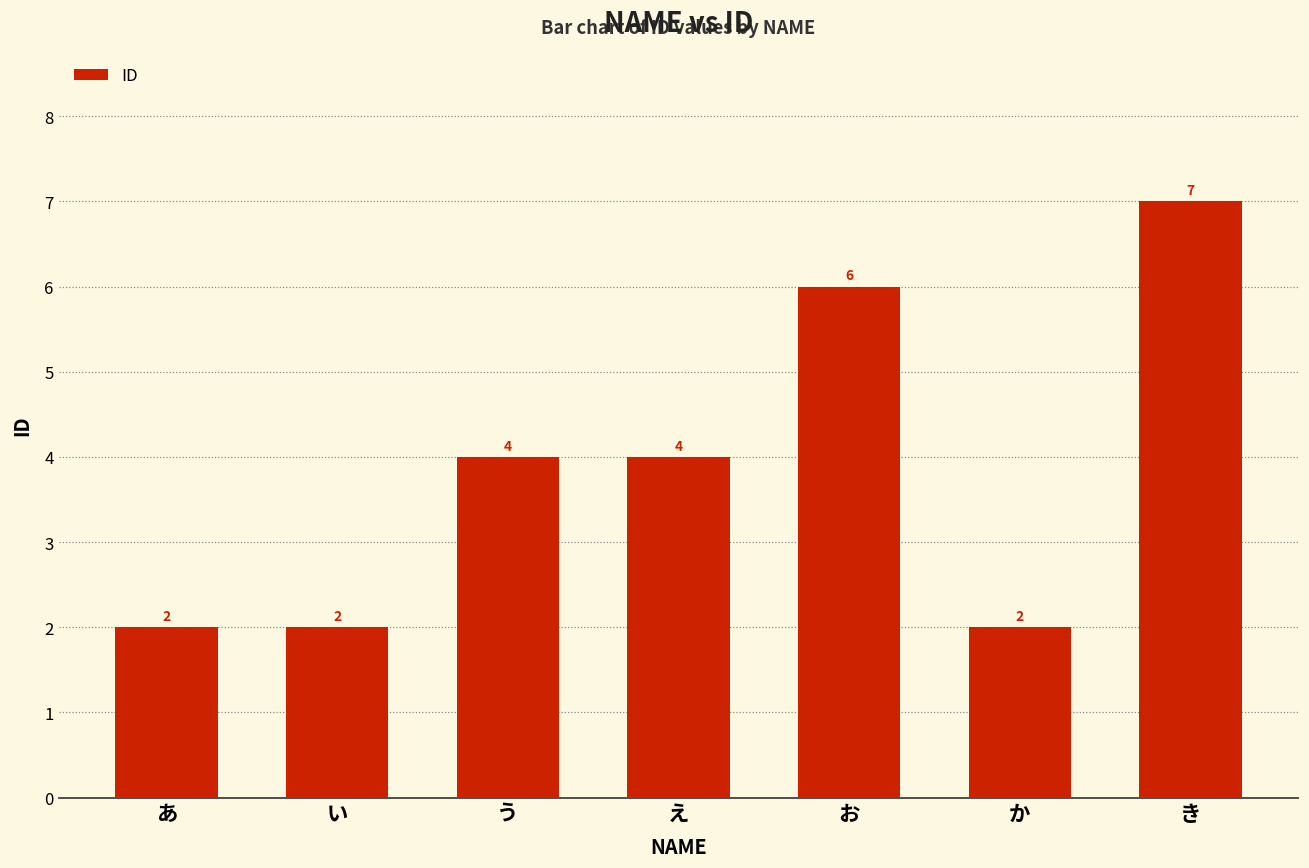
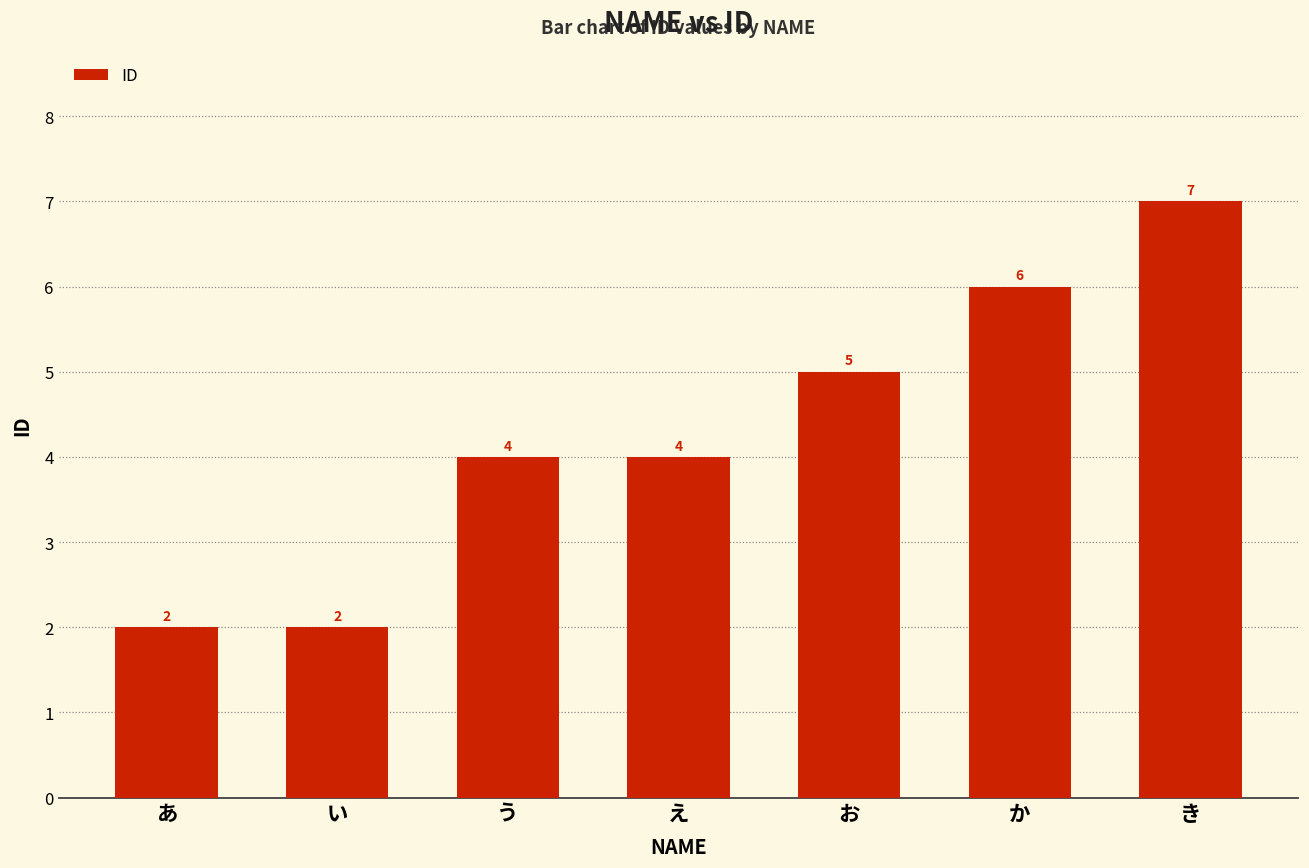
  {
    "あ": 2,
    "い": 2,
    "う": 4,
    "え": 4,
-   "お": 6,
-   "か": 2,
+   "お": 5,
+   "か": 6,
    "き": 7
  }
